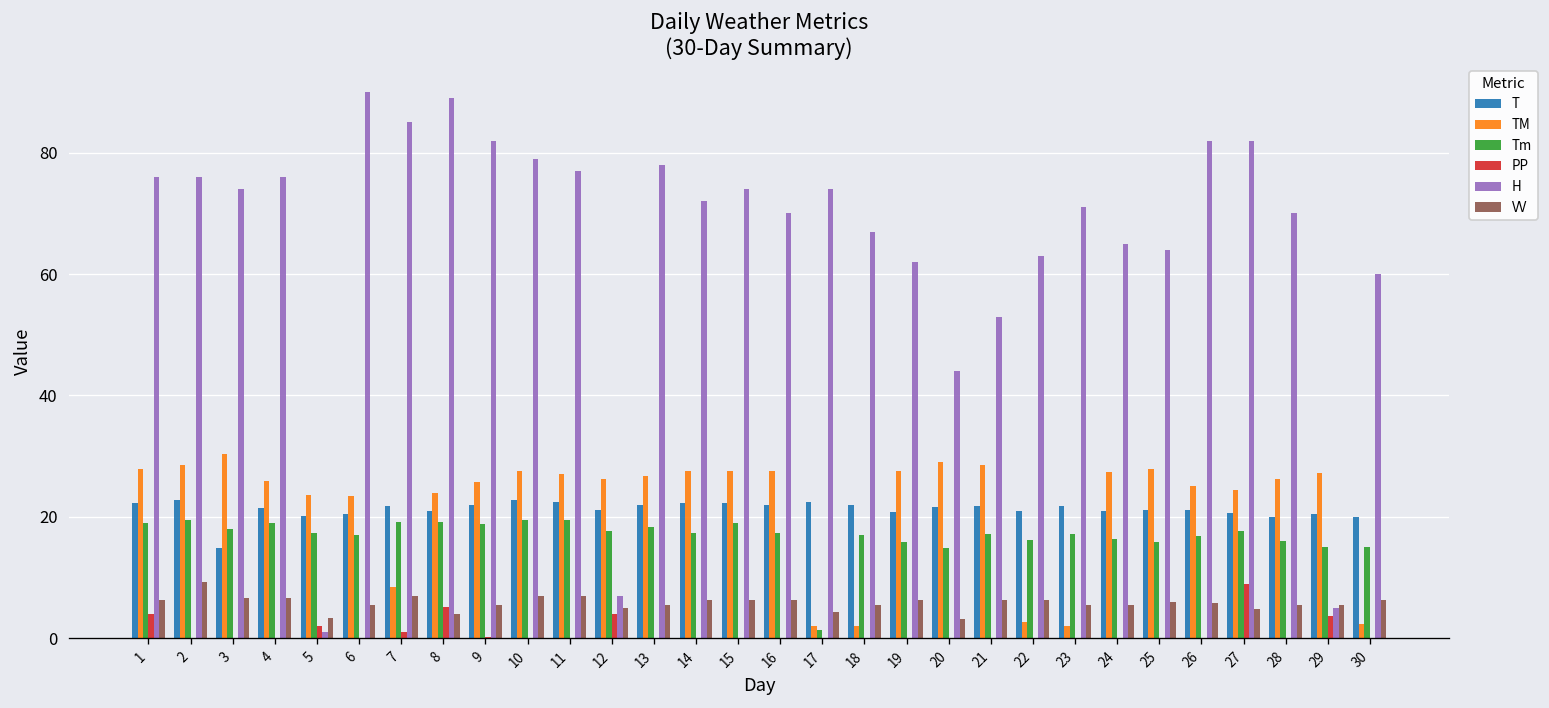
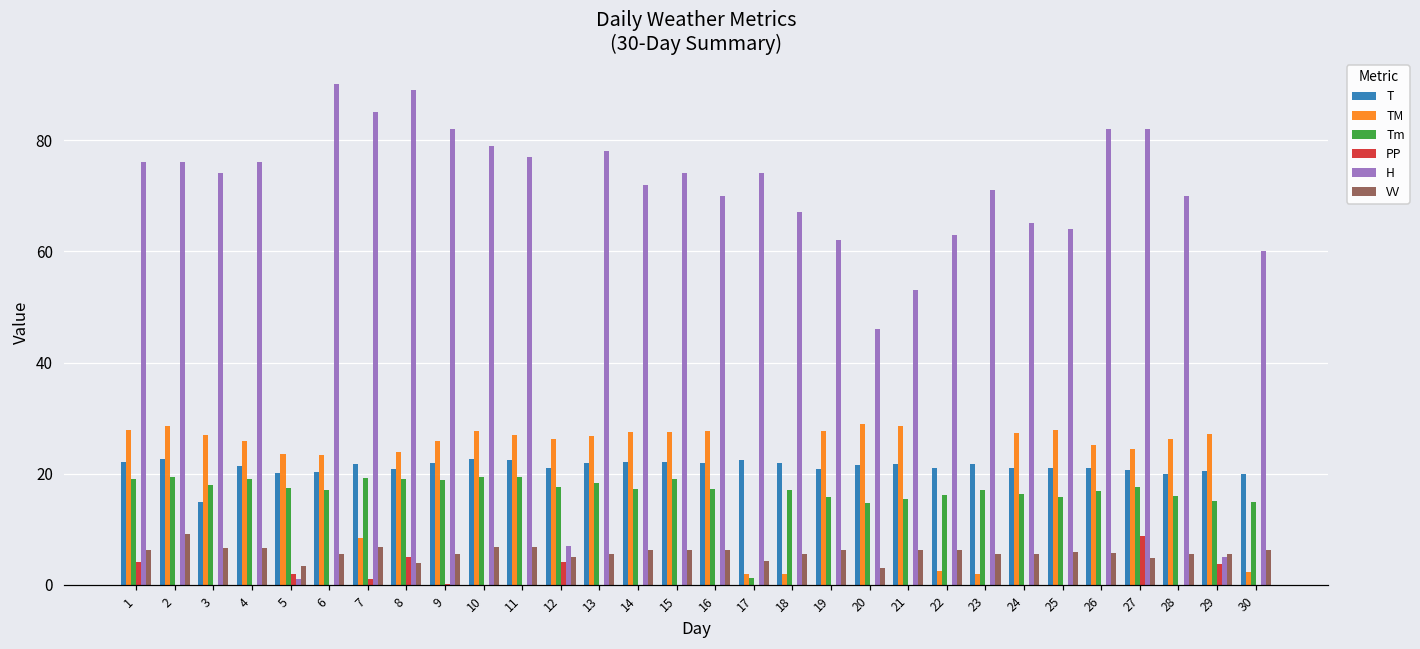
  {
    "T": {
      "1": 22,
      "2": 23,
      "3": 15,
      "4": 21,
      "5": 20,
      "6": 20,
      "7": 22,
      "8": 21,
      "9": 22,
      "10": 23,
      "11": 23,
      "12": 21,
      "13": 22,
      "14": 22,
      "15": 22,
      "16": 22,
      "17": 22,
      "18": 22,
      "19": 21,
      "20": 22,
      "21": 22,
      "22": 21,
      "23": 22,
      "24": 21,
      "25": 21,
      "26": 21,
      "27": 21,
      "28": 20,
      "29": 21,
      "30": 20
    },
    "TM": {
      "1": 28,
      "2": 29,
-     "3": 30,
+     "3": 27,
      "4": 26,
      "5": 24,
      "6": 23,
      "7": 9,
      "8": 24,
      "9": 26,
      "10": 28,
      "11": 27,
      "12": 26,
      "13": 27,
      "14": 28,
      "15": 28,
      "16": 28,
      "17": 2,
      "18": 2,
      "19": 28,
      "20": 29,
      "21": 29,
      "22": 3,
      "23": 2,
      "24": 27,
      "25": 28,
      "26": 25,
      "27": 25,
      "28": 26,
      "29": 27,
      "30": 2
    },
    "Tm": {
      "1": 19,
      "2": 19,
      "3": 18,
      "4": 19,
      "5": 17,
      "6": 17,
      "7": 19,
      "8": 19,
      "9": 19,
      "10": 19,
      "11": 19,
      "12": 18,
      "13": 18,
      "14": 17,
      "15": 19,
      "16": 17,
      "17": 1,
      "18": 17,
      "19": 16,
      "20": 15,
-     "21": 17,
+     "21": 15,
      "22": 16,
      "23": 17,
      "24": 16,
      "25": 16,
      "26": 17,
      "27": 18,
      "28": 16,
      "29": 15,
      "30": 15
    },
    "PP": {
      "1": 4,
      "2": 0,
      "3": 0,
      "4": 0,
      "5": 2,
      "6": 0,
      "7": 1,
      "8": 5,
      "10": 0,
      "11": 0,
      "12": 4,
      "13": 0,
      "14": 0,
      "15": 0,
      "16": 0,
      "17": 0,
      "18": 0,
      "19": 0,
      "20": 0,
      "21": 0,
      "22": 0,
      "23": 0,
      "24": 0,
      "25": 0,
      "26": 0,
      "27": 9,
      "28": 0,
      "29": 4,
      "30": 0
    },
    "H": {
      "1": 76,
      "2": 76,
      "3": 74,
      "4": 76,
      "5": 1,
      "6": 90,
      "7": 85,
      "8": 89,
      "9": 82,
      "10": 79,
      "11": 77,
      "12": 7,
      "13": 78,
      "14": 72,
      "15": 74,
      "16": 70,
      "17": 74,
      "18": 67,
      "19": 62,
-     "20": 44,
+     "20": 46,
      "21": 53,
      "22": 63,
      "23": 71,
      "24": 65,
      "25": 64,
      "26": 82,
      "27": 82,
      "28": 70,
      "29": 5,
      "30": 60
    },
    "VV": {
      "1": 6,
      "2": 9,
      "3": 7,
      "4": 7,
      "5": 3,
      "6": 6,
      "7": 7,
      "8": 4,
      "9": 6,
      "10": 7,
      "11": 7,
      "12": 5,
      "13": 6,
      "14": 6,
      "15": 6,
      "16": 6,
      "17": 4,
      "18": 6,
      "19": 6,
      "20": 3,
      "21": 6,
      "22": 6,
      "23": 6,
      "24": 6,
      "25": 6,
      "26": 6,
      "27": 5,
      "28": 6,
      "29": 6,
      "30": 6
    }
  }
